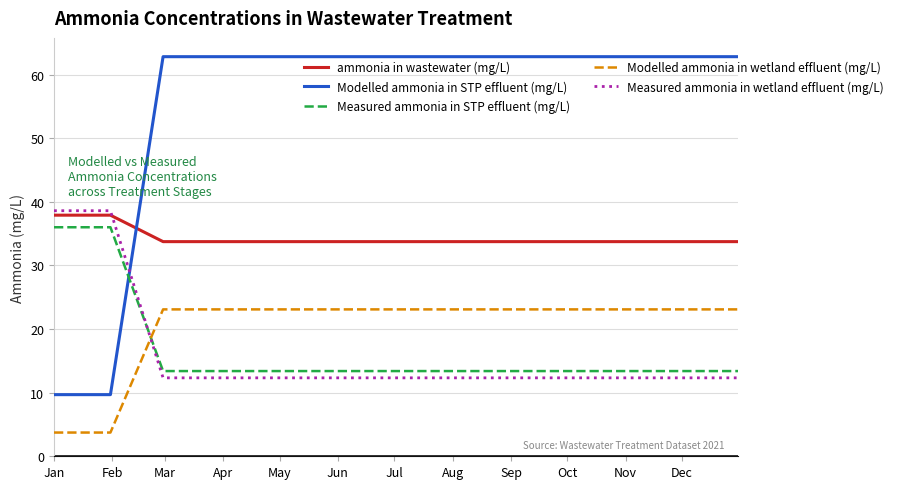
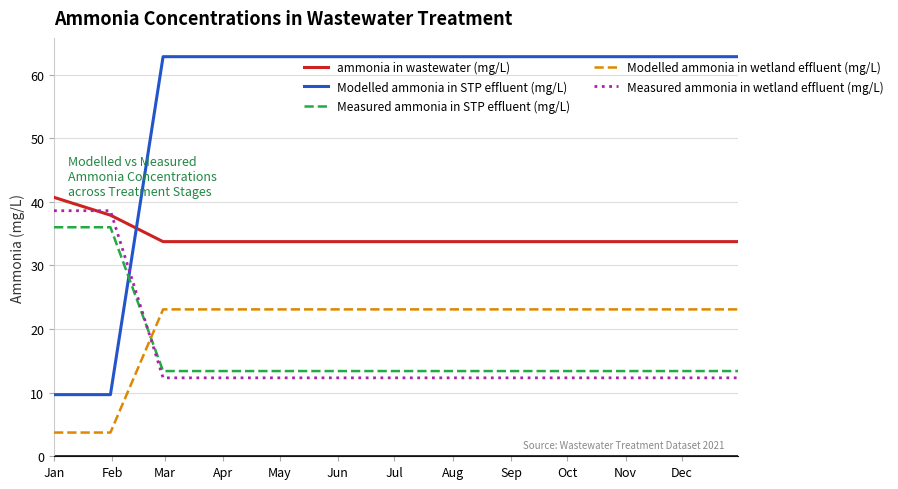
  {
    "ammonia in wastewater (mg/L)": {
-     "Jan": 38
+     "Jan": 41
    },
    "Modelled ammonia in STP effluent (mg/L)": {
      "Jan": 10
    },
    "Measured ammonia in STP effluent (mg/L)": {
      "Jan": 36
    },
    "Modelled ammonia in wetland effluent (mg/L)": {
      "Jan": 4
    },
    "Measured ammonia in wetland effluent (mg/L)": {
      "Jan": 39
    }
  }
